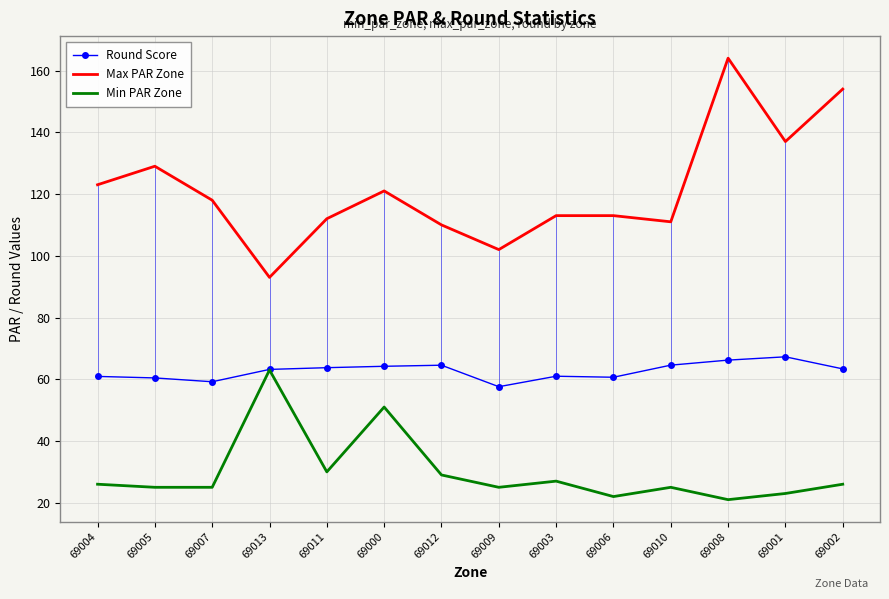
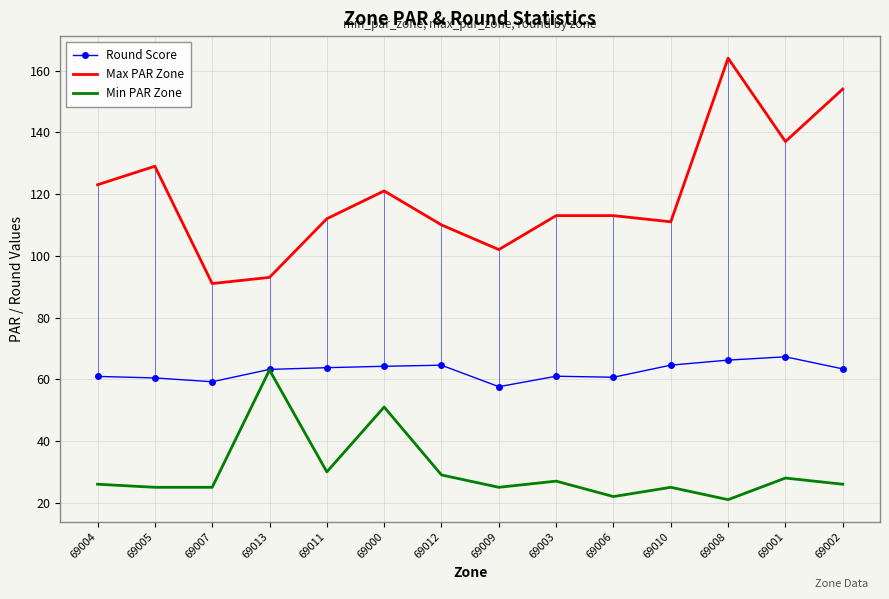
  {
    "Max PAR Zone": {
-     "69007": 118
+     "69007": 91
    },
    "Min PAR Zone": {
      "69004": 26,
      "69005": 25,
      "69007": 25,
      "69011": 30,
      "69000": 51,
      "69012": 29,
      "69009": 25,
      "69003": 27,
      "69006": 22,
      "69010": 25,
      "69008": 21,
-     "69001": 23,
+     "69001": 28,
      "69002": 26
    }
  }
